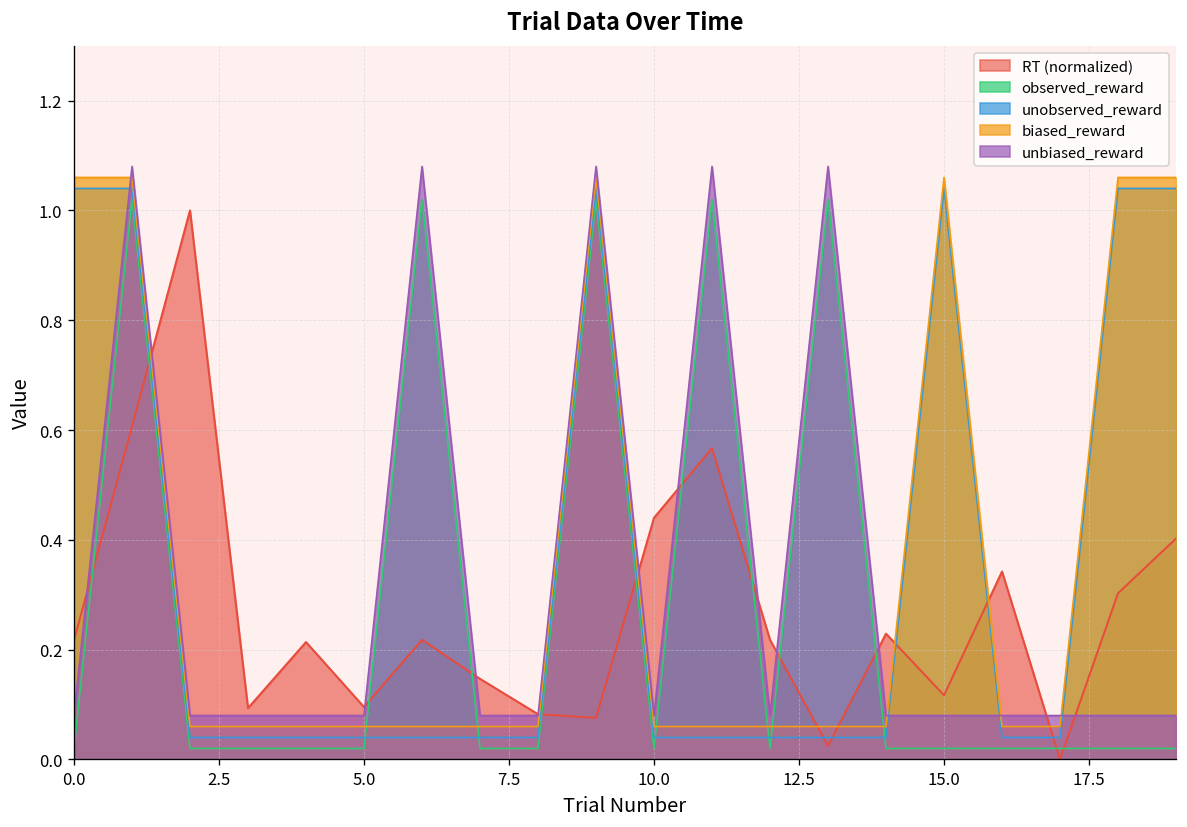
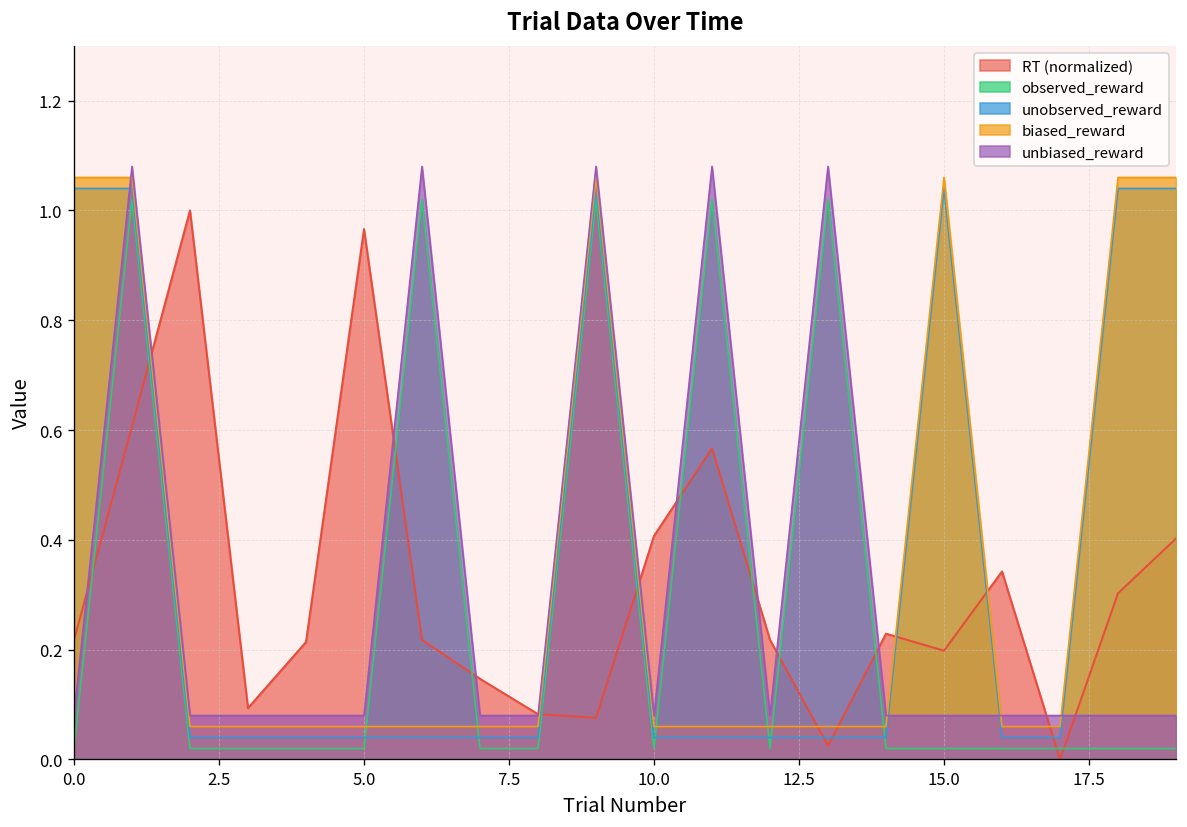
  {
    "RT (normalized)": {
      "0.0": 0.22,
-     "5.0": 0.10,
-     "10.0": 0.44,
-     "15.0": 0.12
+     "5.0": 0.97,
+     "10.0": 0.41,
+     "15.0": 0.20
    },
    "observed_reward": {
      "0.0": 0.02,
      "5.0": 0.02,
      "10.0": 0.02,
      "15.0": 0.02
    },
    "unobserved_reward": {
      "0.0": 1.04,
      "5.0": 0.04,
      "10.0": 0.04,
      "15.0": 1.04
    },
    "biased_reward": {
      "0.0": 1.06,
      "5.0": 0.06,
      "10.0": 0.06,
      "15.0": 1.06
    },
    "unbiased_reward": {
      "0.0": 0.08,
      "5.0": 0.08,
      "10.0": 0.08,
      "15.0": 0.08
    }
  }
